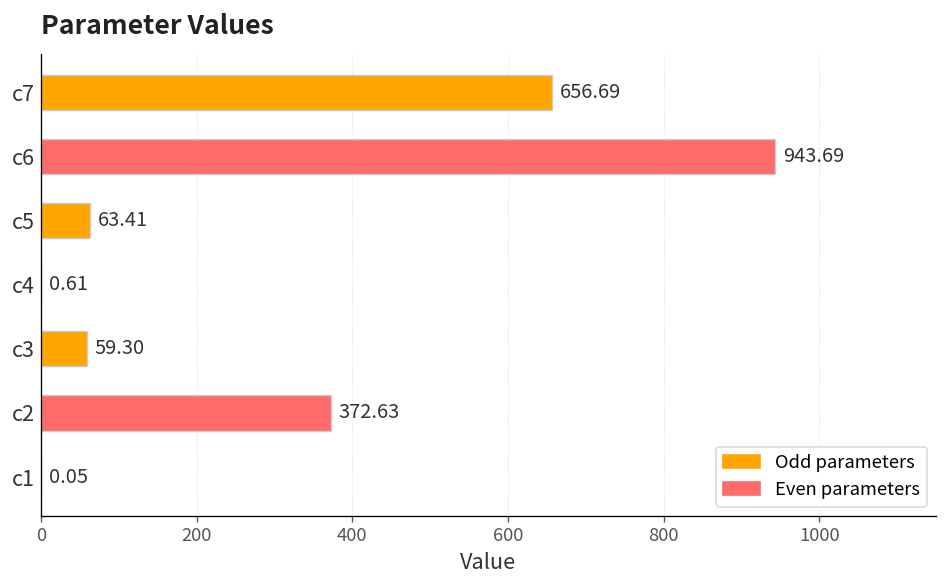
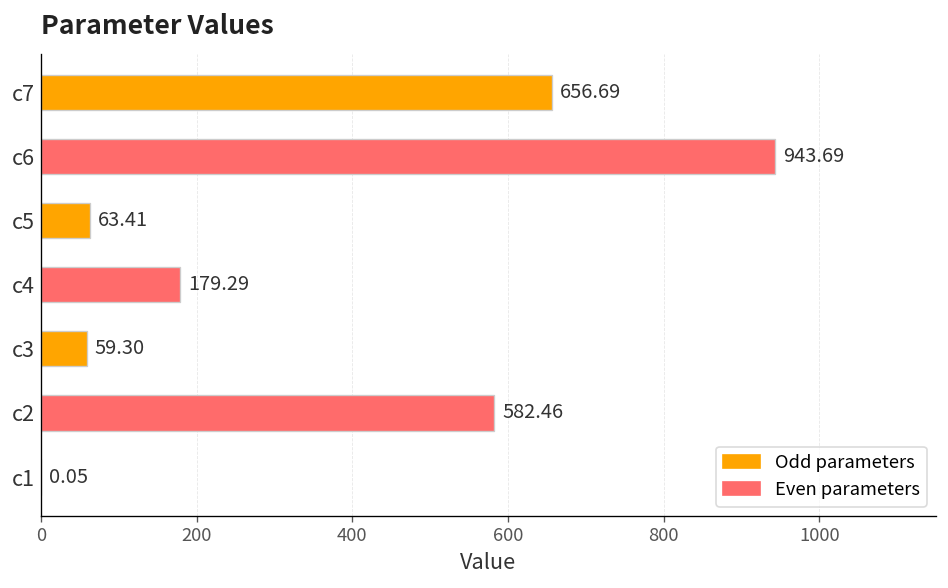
  {
    "c7": 656.69,
    "c6": 943.69,
    "c5": 63.41,
-   "c4": 0.61,
+   "c4": 179.29,
    "c3": 59.30,
-   "c2": 372.63,
+   "c2": 582.46,
    "c1": 0.05
  }
